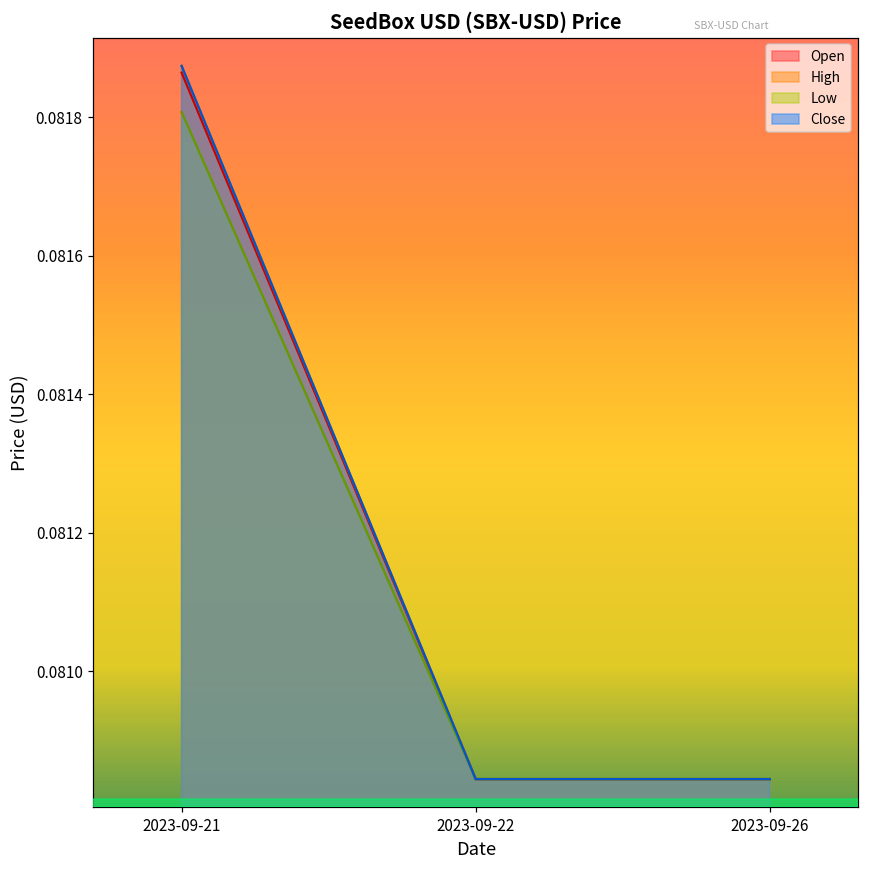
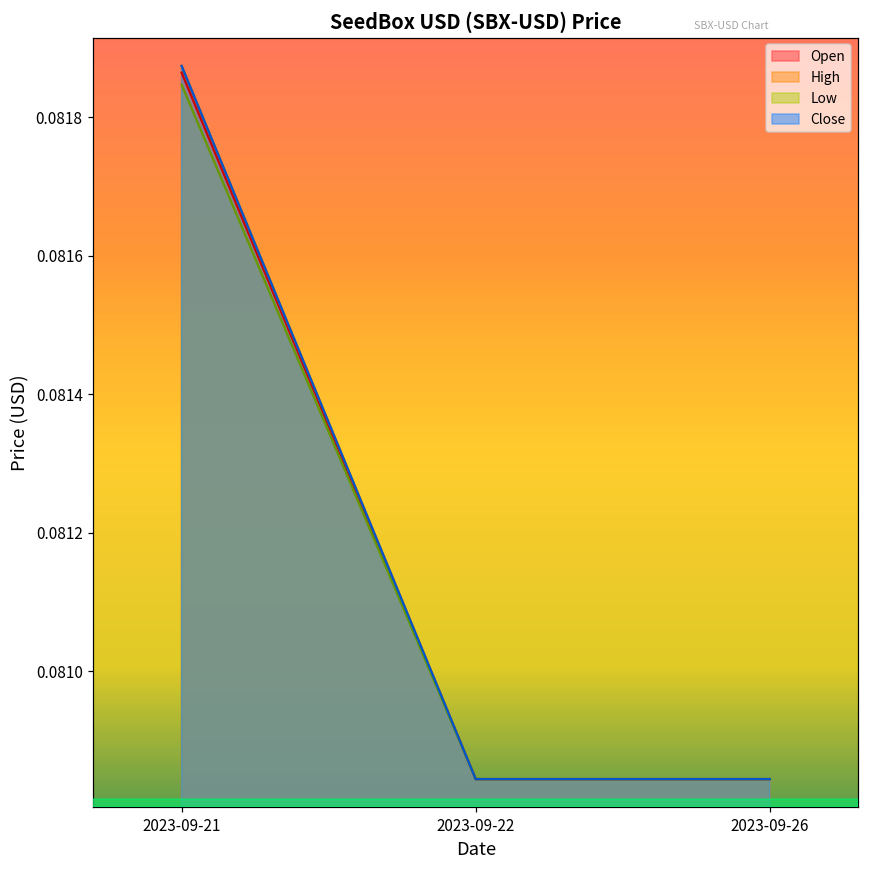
  {
    "Open": {
      "2023-09-21": 0.08186
    },
    "Close": {
      "2023-09-21": 0.08187
    },
    "Low": {
-     "2023-09-21": 0.08181
+     "2023-09-21": 0.08185
    }
  }
